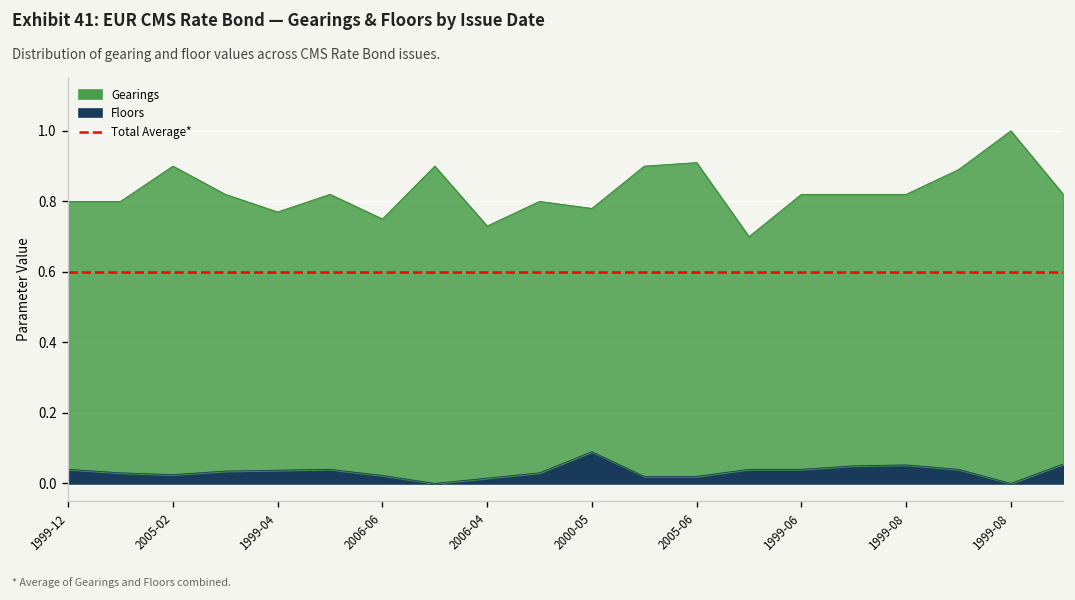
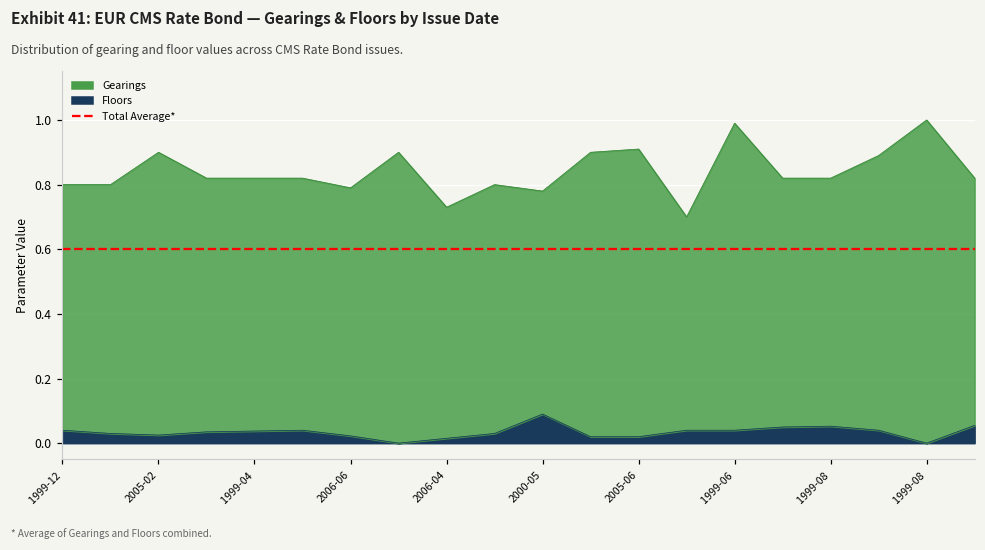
  {
    "Floors": {
      "1999-12": 0.04,
      "2005-02": 0.03,
      "1999-04": 0.04,
      "2006-06": 0.02,
      "2006-04": 0.02,
      "2000-05": 0.09,
      "2005-06": 0.02,
      "1999-06": 0.04
    },
    "Gearings": {
      "1999-12": 0.80,
      "2005-02": 0.90,
-     "1999-04": 0.77,
-     "2006-06": 0.75,
+     "1999-04": 0.82,
+     "2006-06": 0.79,
      "2006-04": 0.73,
      "2000-05": 0.78,
      "2005-06": 0.91,
-     "1999-06": 0.82
+     "1999-06": 0.99
    }
  }
